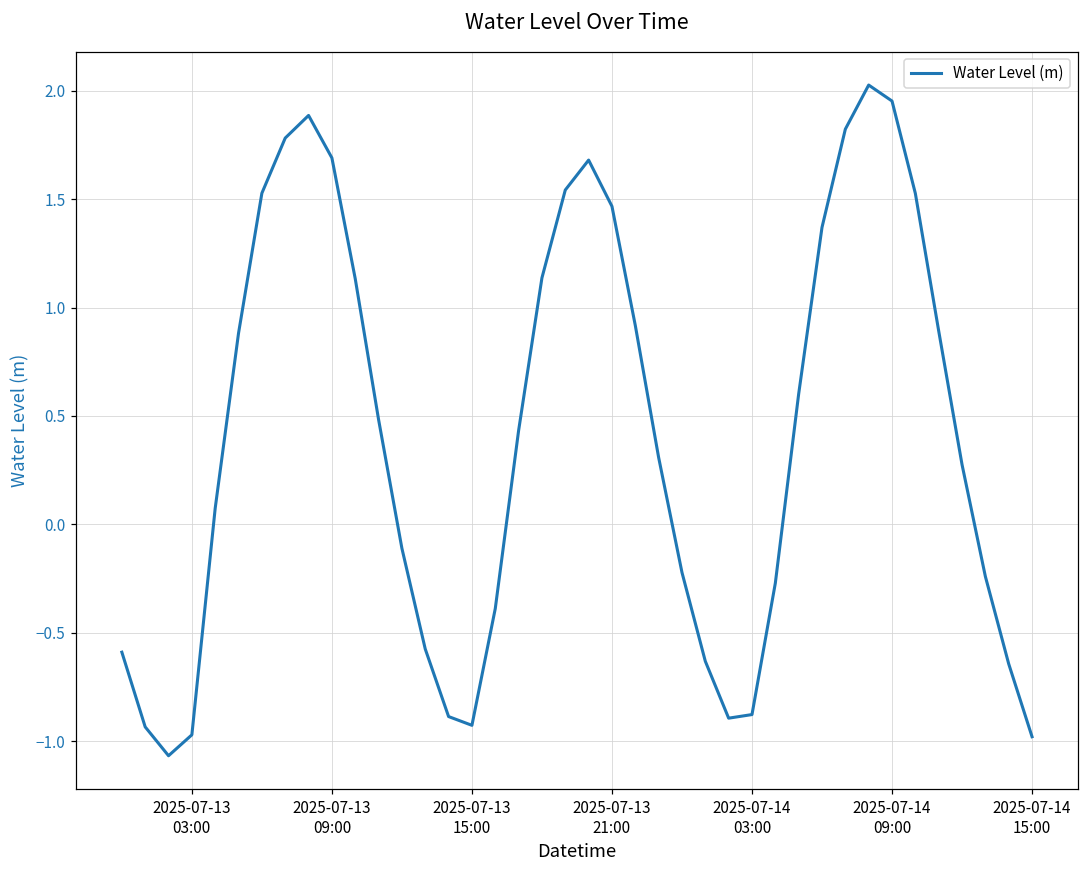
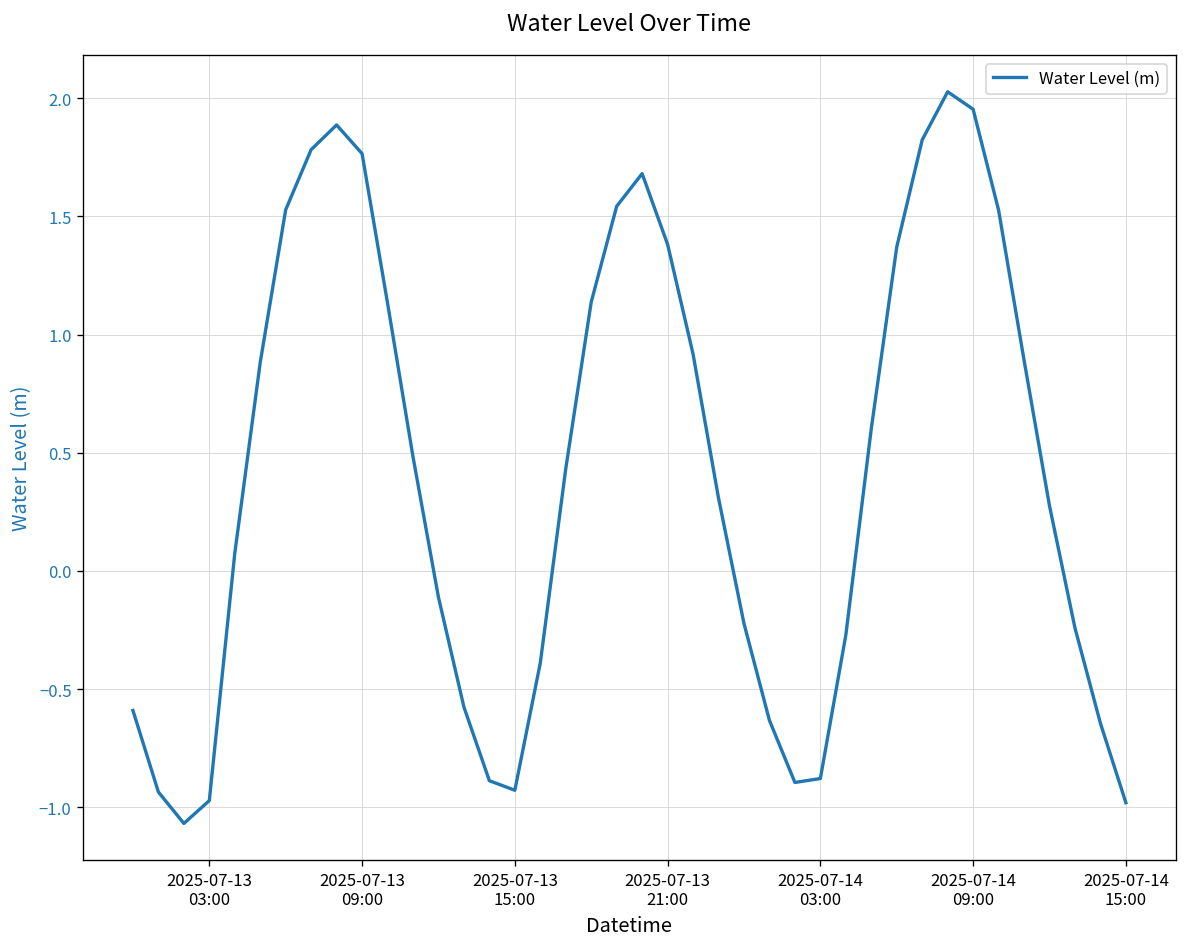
  {
    "2025-07-13 03:00": -0.97,
-   "2025-07-13 09:00": 1.69,
+   "2025-07-13 09:00": 1.77,
    "2025-07-13 15:00": -0.93,
-   "2025-07-13 21:00": 1.47,
+   "2025-07-13 21:00": 1.38,
    "2025-07-14 03:00": -0.88,
    "2025-07-14 09:00": 1.95,
    "2025-07-14 15:00": -0.98
  }
